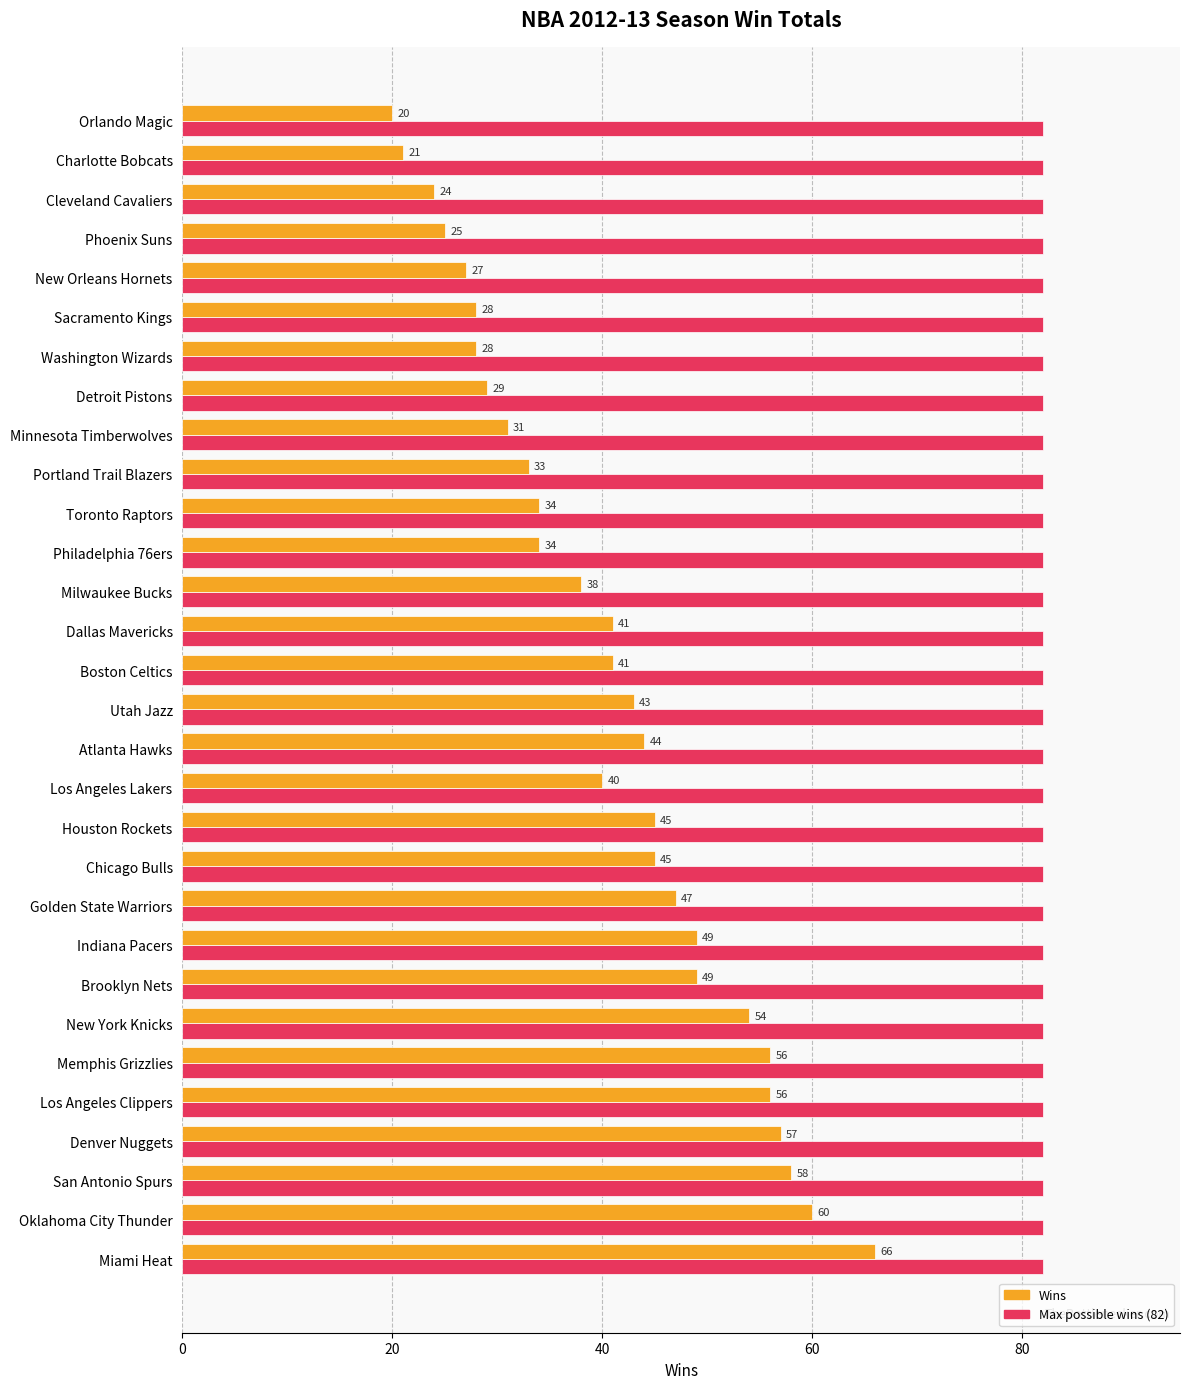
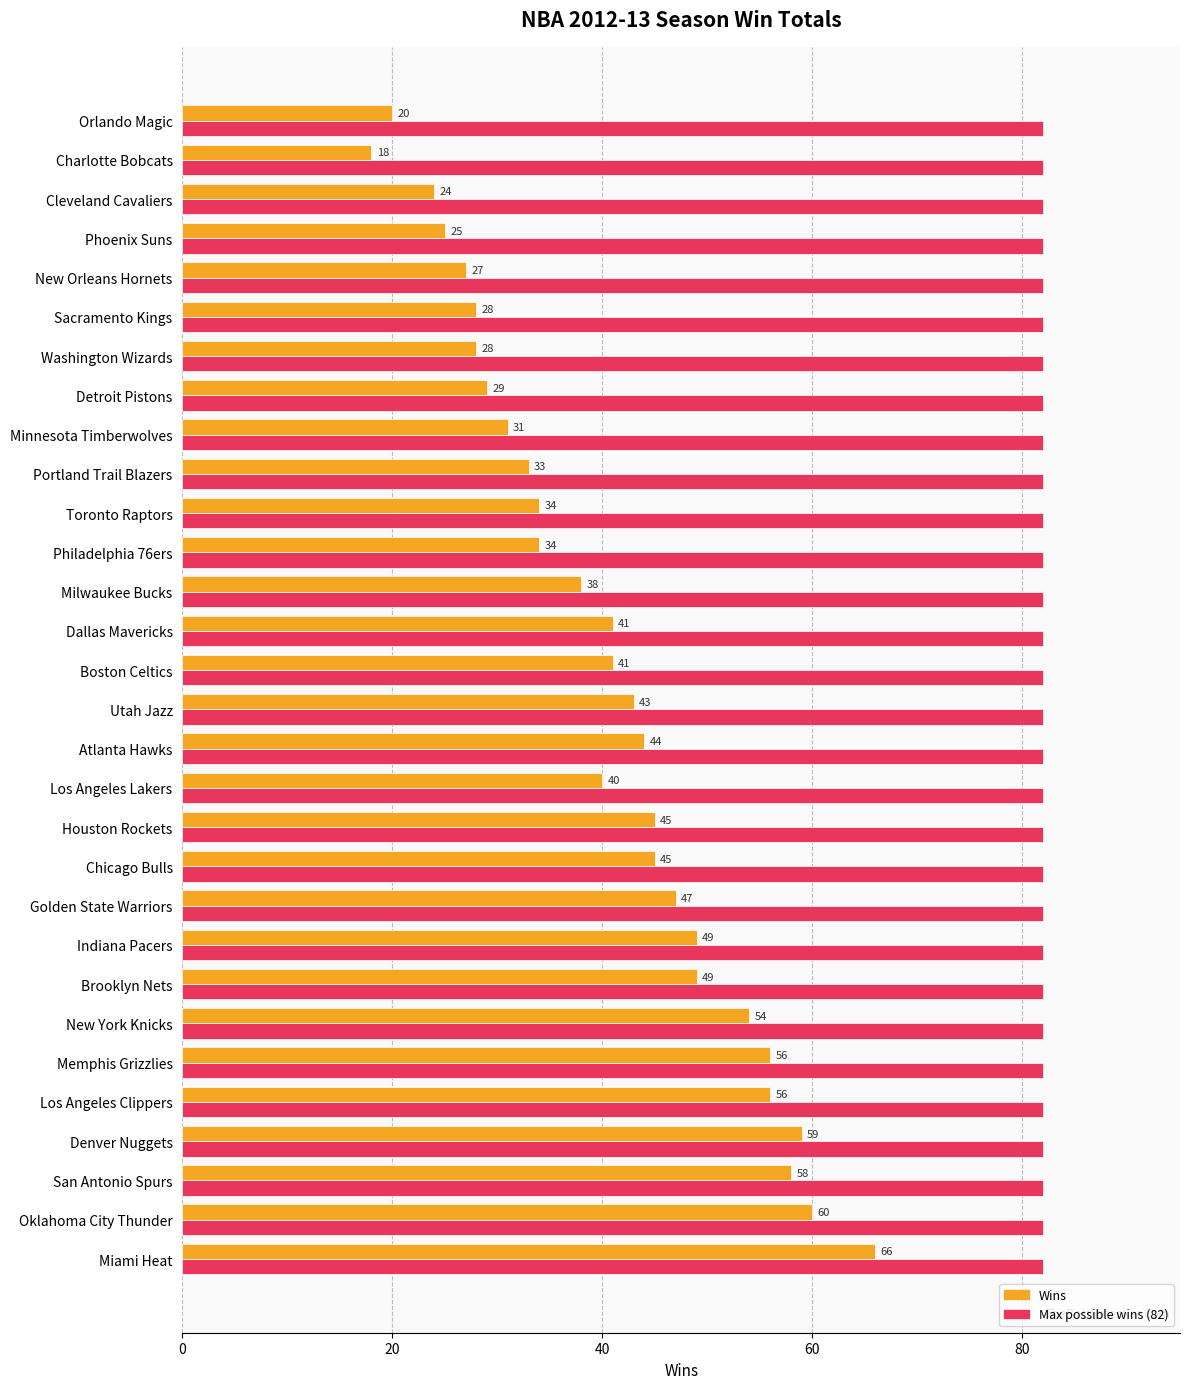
  {
    "Max possible wins (82)": {
      "Orlando Magic": 82.0,
      "Charlotte Bobcats": 82.0,
      "Cleveland Cavaliers": 82.0,
      "Phoenix Suns": 82.0,
      "New Orleans Hornets": 82.0,
      "Sacramento Kings": 82.0,
      "Washington Wizards": 82.0,
      "Detroit Pistons": 82.0,
      "Minnesota Timberwolves": 82.0,
      "Portland Trail Blazers": 82.0,
      "Toronto Raptors": 82.0,
      "Philadelphia 76ers": 82.0,
      "Milwaukee Bucks": 82.0,
      "Dallas Mavericks": 82.0,
      "Boston Celtics": 82.0,
      "Utah Jazz": 82.0,
      "Atlanta Hawks": 82.0,
      "Los Angeles Lakers": 82.0,
      "Houston Rockets": 82.0,
      "Chicago Bulls": 82.0,
      "Golden State Warriors": 82.0,
      "Indiana Pacers": 82.0,
      "Brooklyn Nets": 82.0,
      "New York Knicks": 82.0,
      "Memphis Grizzlies": 82.0,
      "Los Angeles Clippers": 82.0,
      "Denver Nuggets": 82.0,
      "San Antonio Spurs": 82.0,
      "Oklahoma City Thunder": 82.0,
      "Miami Heat": 82.0
    },
    "Wins": {
      "Orlando Magic": 20,
-     "Charlotte Bobcats": 21,
+     "Charlotte Bobcats": 18,
      "Cleveland Cavaliers": 24,
      "Phoenix Suns": 25,
      "New Orleans Hornets": 27,
      "Sacramento Kings": 28,
      "Washington Wizards": 28,
      "Detroit Pistons": 29,
      "Minnesota Timberwolves": 31,
      "Portland Trail Blazers": 33,
      "Toronto Raptors": 34,
      "Philadelphia 76ers": 34,
      "Milwaukee Bucks": 38,
      "Dallas Mavericks": 41,
      "Boston Celtics": 41,
      "Utah Jazz": 43,
      "Atlanta Hawks": 44,
      "Los Angeles Lakers": 40,
      "Houston Rockets": 45,
      "Chicago Bulls": 45,
      "Golden State Warriors": 47,
      "Indiana Pacers": 49,
      "Brooklyn Nets": 49,
      "New York Knicks": 54,
      "Memphis Grizzlies": 56,
      "Los Angeles Clippers": 56,
-     "Denver Nuggets": 57,
+     "Denver Nuggets": 59,
      "San Antonio Spurs": 58,
      "Oklahoma City Thunder": 60,
      "Miami Heat": 66
    }
  }
